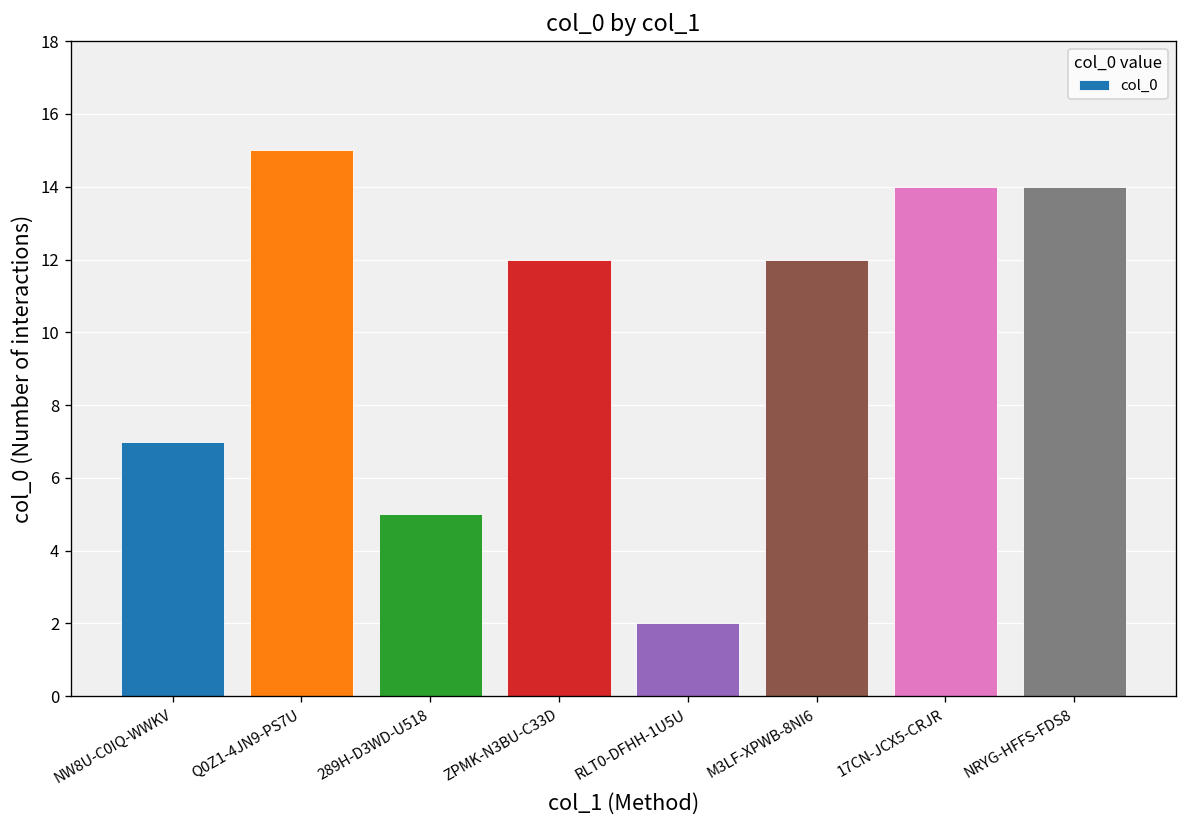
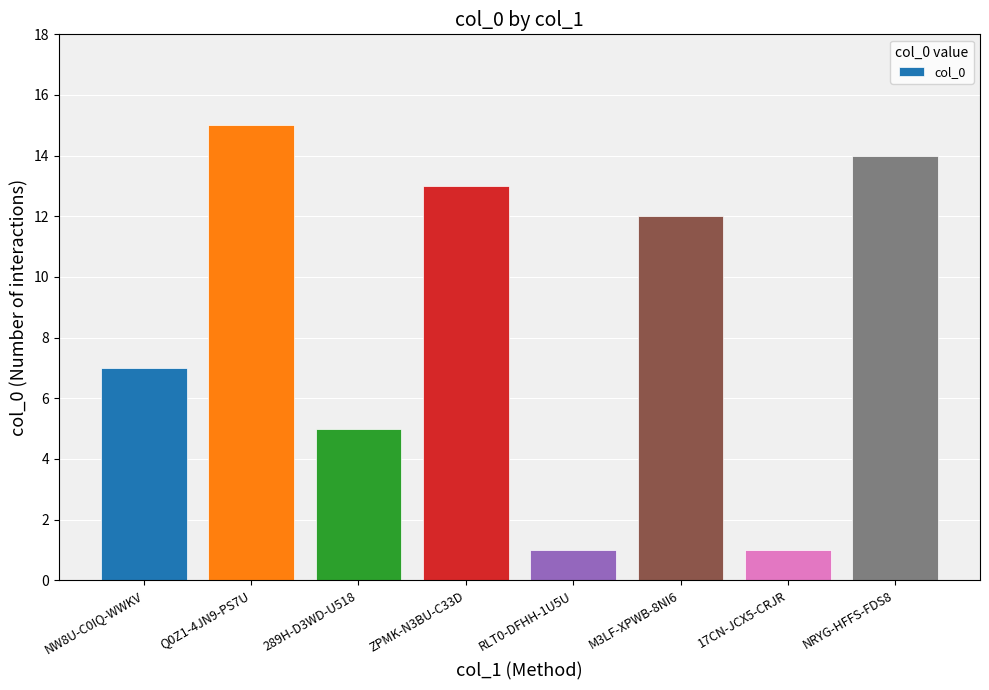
  {
    "NW8U-C0IQ-WWKV": 7,
    "Q0Z1-4JN9-PS7U": 15,
    "289H-D3WD-U518": 5,
-   "ZPMK-N3BU-C33D": 12,
-   "RLT0-DFHH-1U5U": 2,
+   "ZPMK-N3BU-C33D": 13,
+   "RLT0-DFHH-1U5U": 1,
    "M3LF-XPWB-8NI6": 12,
-   "17CN-JCX5-CRJR": 14,
+   "17CN-JCX5-CRJR": 1,
    "NRYG-HFFS-FDS8": 14
  }
